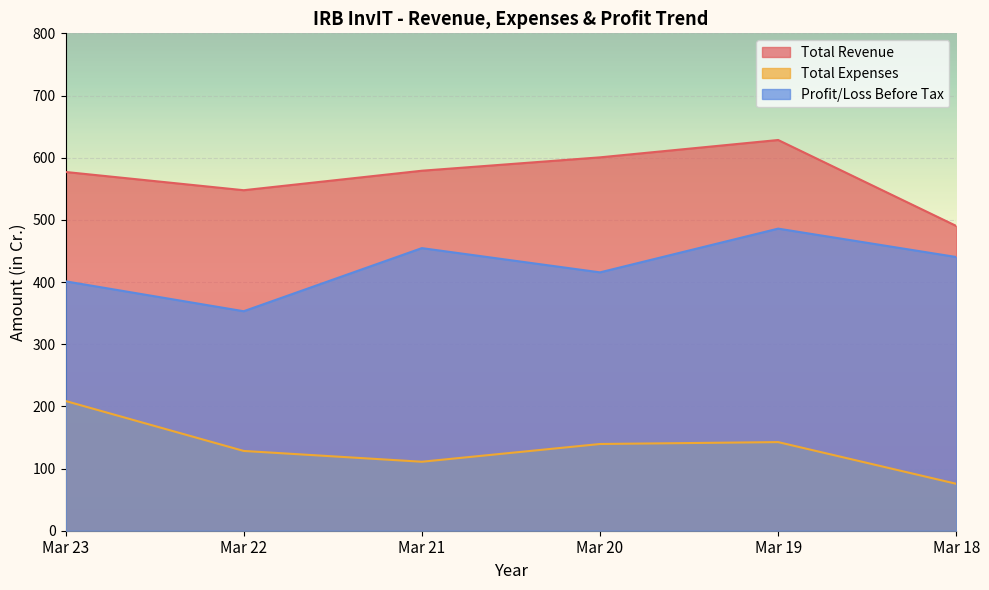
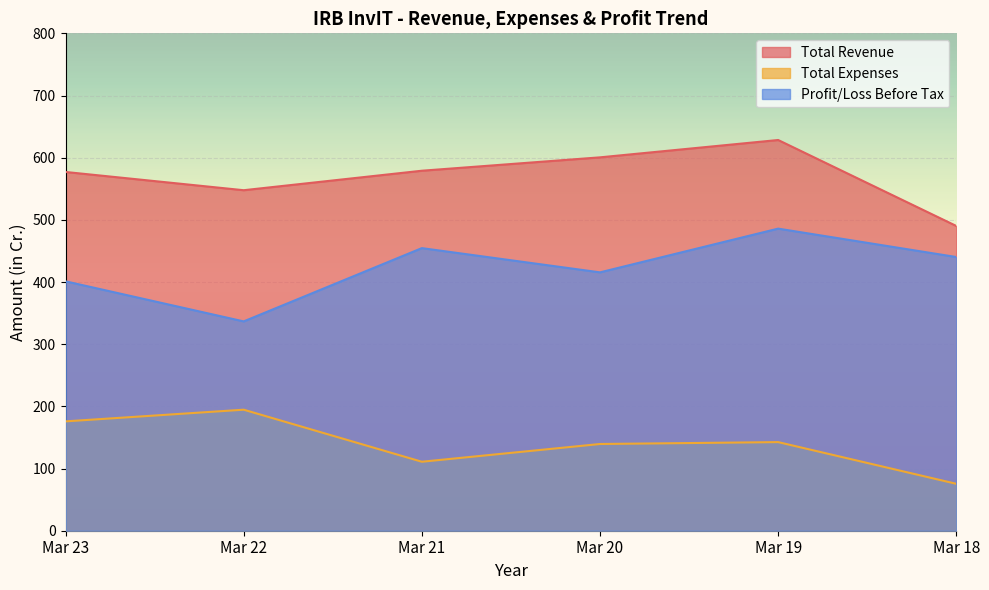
  {
    "Total Revenue": {
      "Mar 23": 580,
      "Mar 22": 550,
      "Mar 21": 580,
      "Mar 20": 600,
      "Mar 19": 630,
      "Mar 18": 490
    },
    "Total Expenses": {
-     "Mar 23": 210,
-     "Mar 22": 130,
+     "Mar 23": 180,
+     "Mar 22": 190,
      "Mar 21": 110,
      "Mar 20": 140,
      "Mar 19": 140,
      "Mar 18": 80
    },
    "Profit/Loss Before Tax": {
      "Mar 23": 400,
-     "Mar 22": 350,
+     "Mar 22": 340,
      "Mar 21": 450,
      "Mar 20": 420,
      "Mar 19": 490,
      "Mar 18": 440
    }
  }
